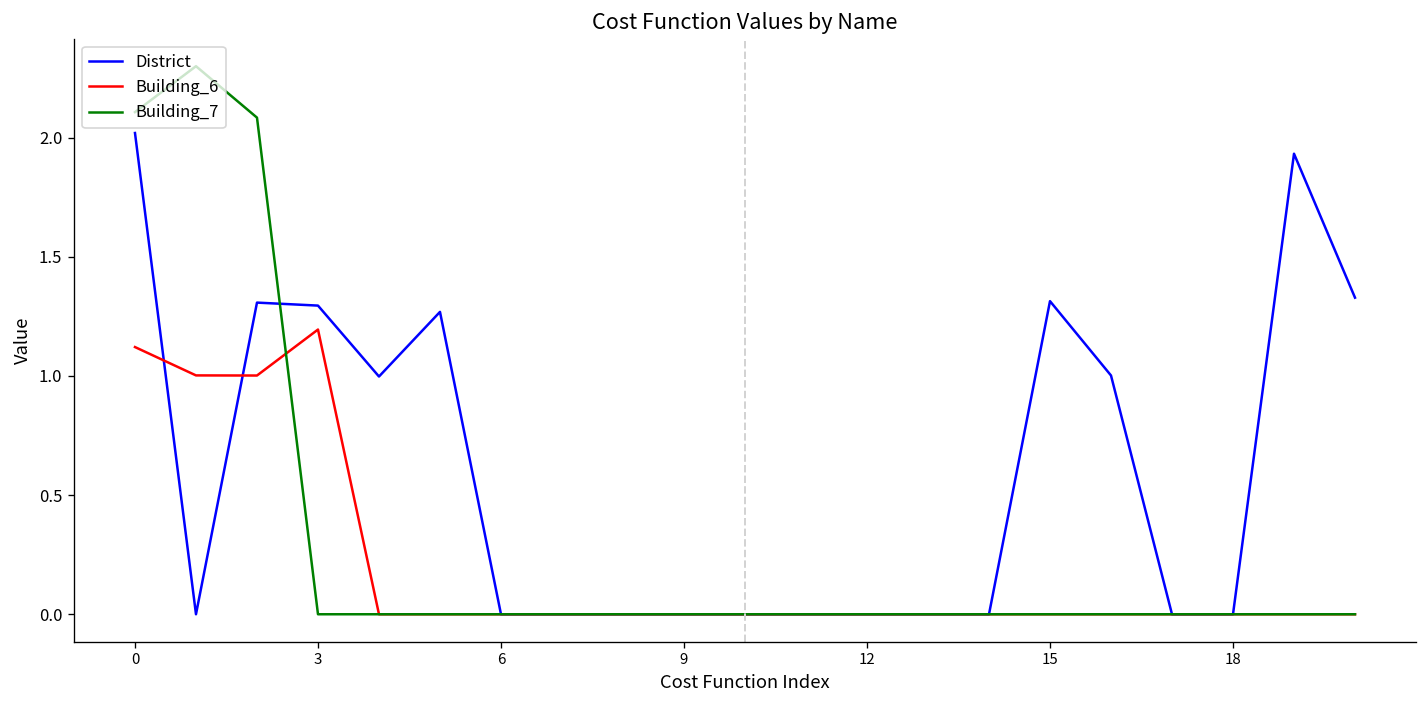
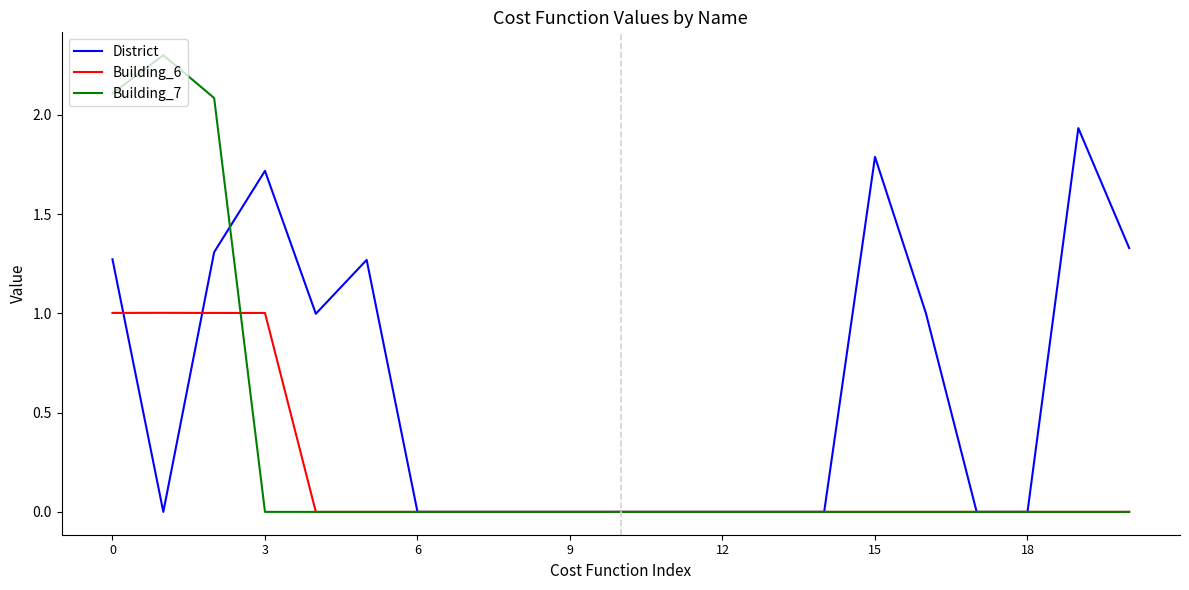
  {
    "District": {
-     "0": 2.02,
-     "3": 1.30,
-     "15": 1.31
+     "0": 1.27,
+     "3": 1.72,
+     "15": 1.79
    },
    "Building_6": {
-     "0": 1.12,
-     "3": 1.19
+     "0": 1.00,
+     "3": 1.00
    },
    "Building_7": {
      "3": 0.00
    }
  }
